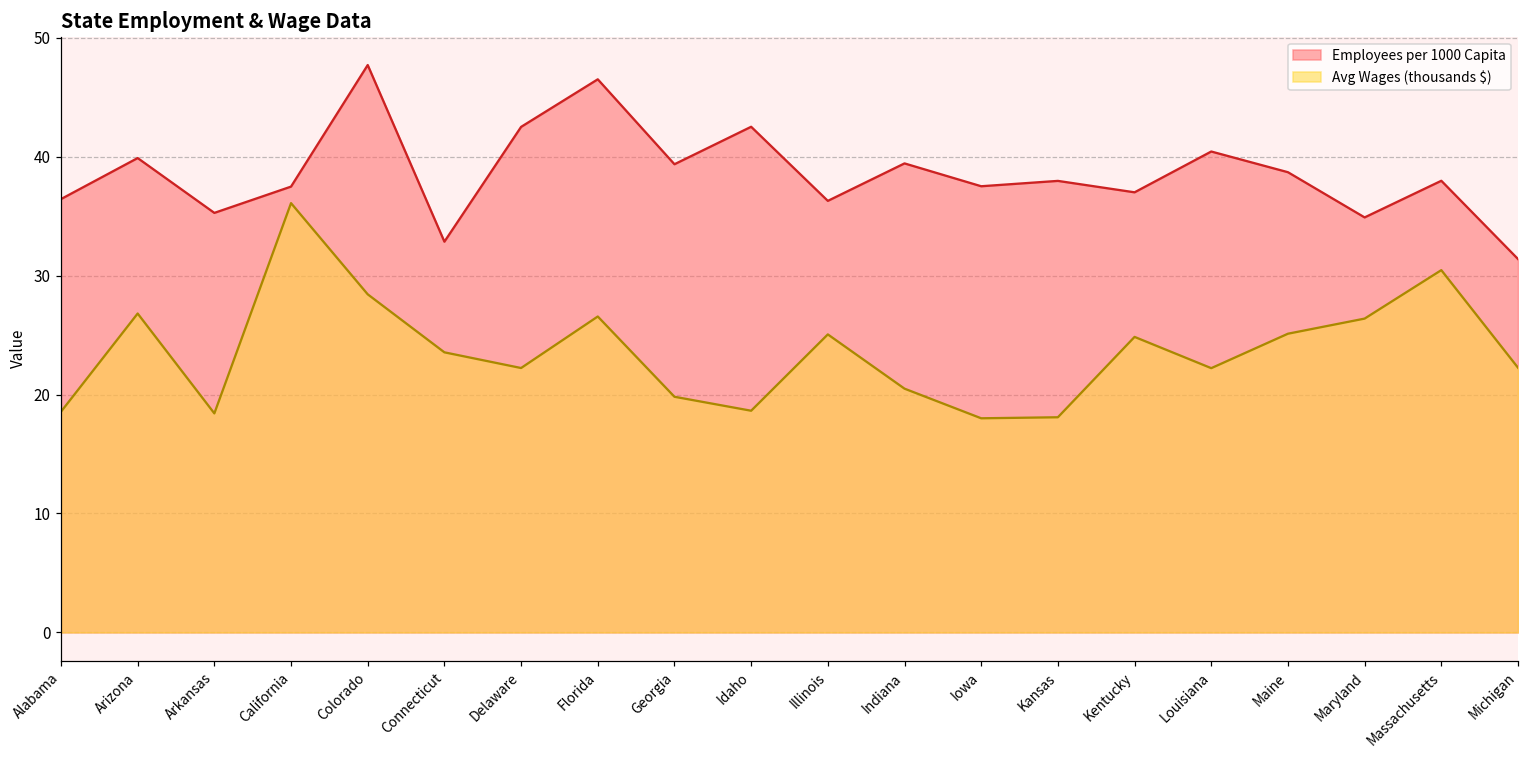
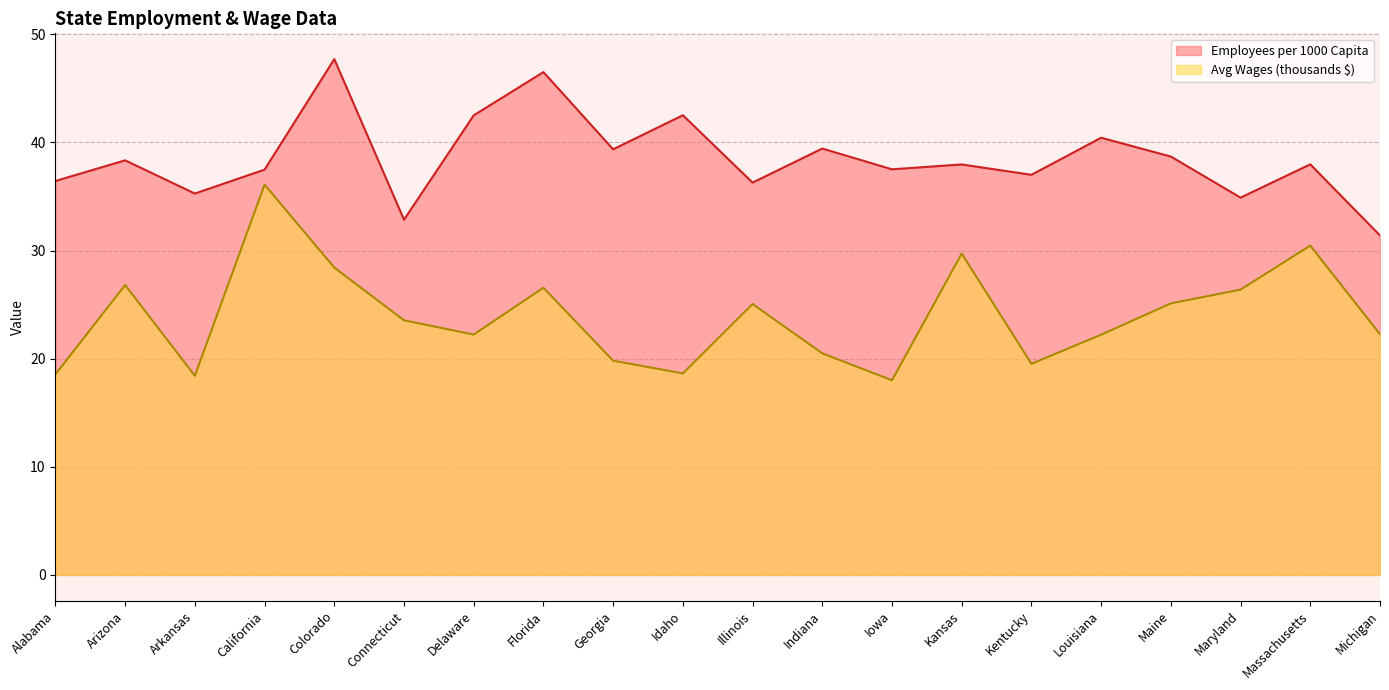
  {
    "Employees per 1000 Capita": {
      "Alabama": 36.4,
-     "Arizona": 39.9,
+     "Arizona": 38.3,
      "Arkansas": 35.3,
      "California": 37.5,
      "Colorado": 47.7,
      "Connecticut": 32.9,
      "Delaware": 42.5,
      "Florida": 46.5,
      "Georgia": 39.4,
      "Idaho": 42.5,
      "Illinois": 36.3,
      "Indiana": 39.4,
      "Iowa": 37.5,
      "Kansas": 38.0,
      "Kentucky": 37.0,
      "Louisiana": 40.4,
      "Maine": 38.7,
      "Maryland": 34.9,
      "Massachusetts": 38.0,
      "Michigan": 31.4
    },
    "Avg Wages (thousands $)": {
      "Alabama": 18.6,
      "Arizona": 26.8,
      "Arkansas": 18.4,
      "California": 36.1,
      "Colorado": 28.4,
      "Connecticut": 23.5,
      "Delaware": 22.2,
      "Florida": 26.6,
      "Georgia": 19.8,
      "Idaho": 18.6,
      "Illinois": 25.1,
      "Indiana": 20.5,
      "Iowa": 18.0,
-     "Kansas": 18.1,
-     "Kentucky": 24.8,
+     "Kansas": 29.7,
+     "Kentucky": 19.5,
      "Louisiana": 22.2,
      "Maine": 25.1,
      "Maryland": 26.4,
      "Massachusetts": 30.5,
      "Michigan": 22.3
    }
  }
